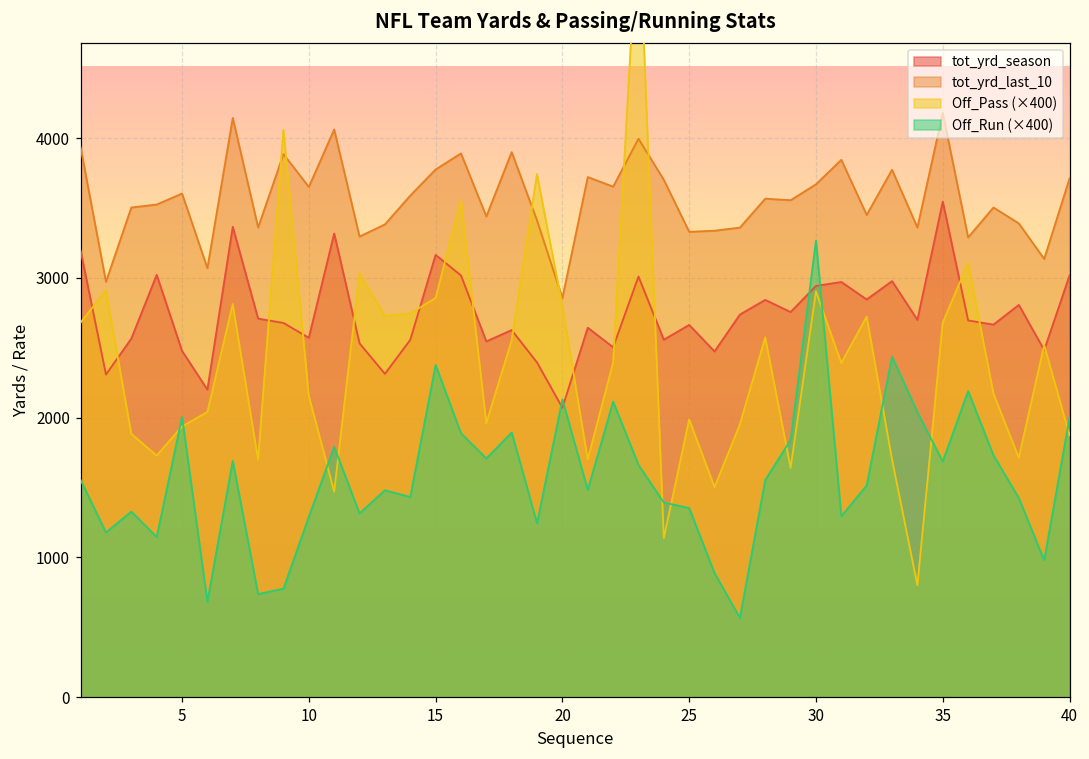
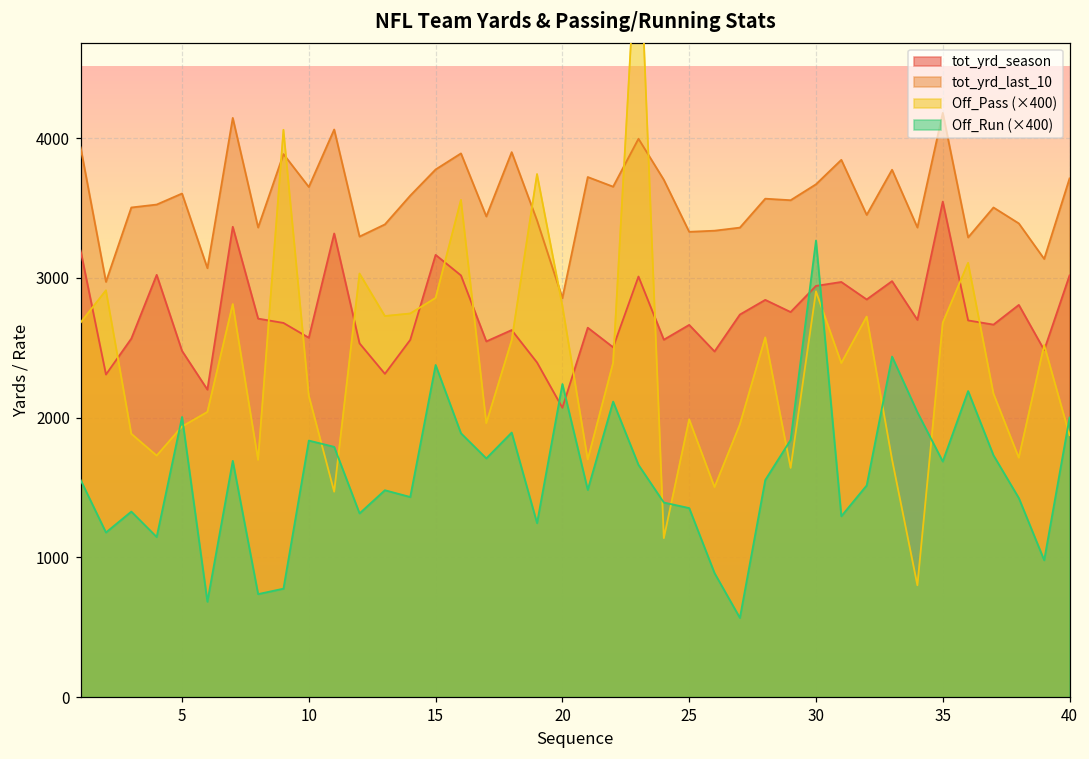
  {
    "Off_Run (×400)": {
      "5": 2000,
-     "10": 1290,
+     "10": 1840,
      "15": 2380,
-     "20": 2130,
+     "20": 2240,
      "25": 1350,
      "30": 3270,
      "35": 1690,
      "40": 2000
    }
  }
